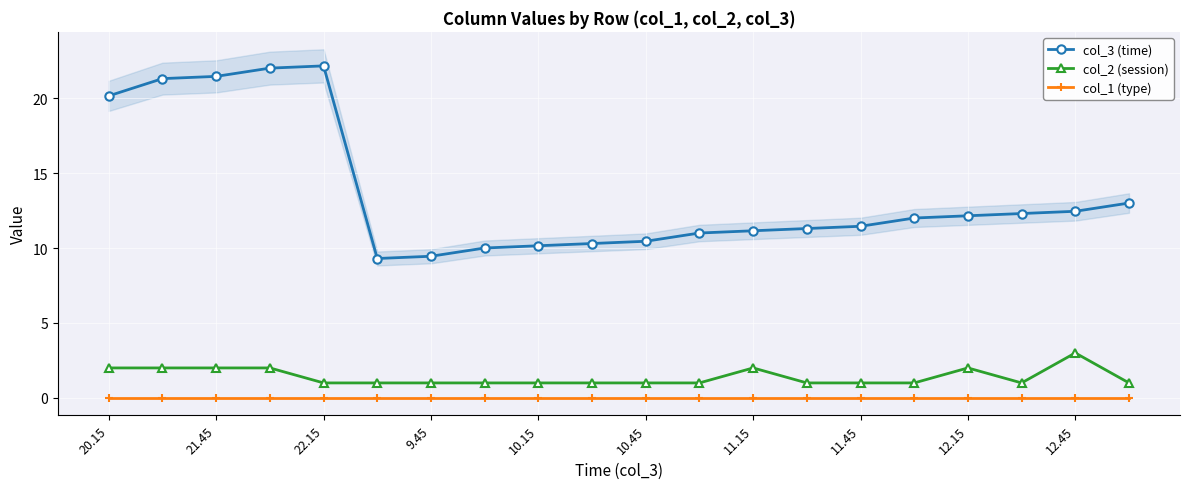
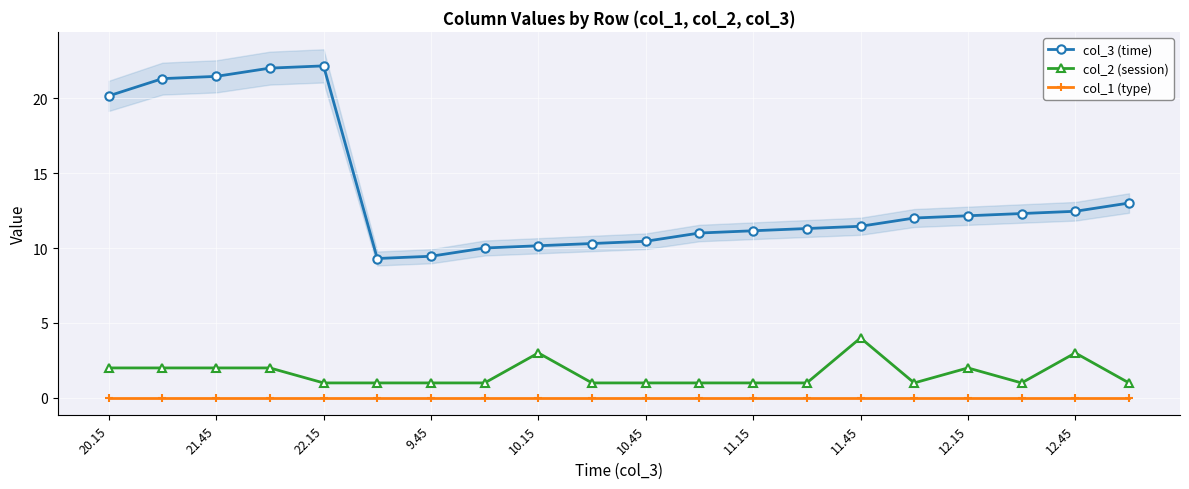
  {
    "col_2 (session)": {
      "20.15": 2,
      "21.45": 2,
      "22.15": 1,
      "9.45": 1,
-     "10.15": 1,
+     "10.15": 3,
      "10.45": 1,
-     "11.15": 2,
-     "11.45": 1,
+     "11.15": 1,
+     "11.45": 4,
      "12.15": 2,
      "12.45": 3
    },
    "col_1 (type)": {
      "20.15": 0,
      "21.45": 0,
      "22.15": 0,
      "9.45": 0,
      "10.15": 0,
      "10.45": 0,
      "11.15": 0,
      "11.45": 0,
      "12.15": 0,
      "12.45": 0
    }
  }
